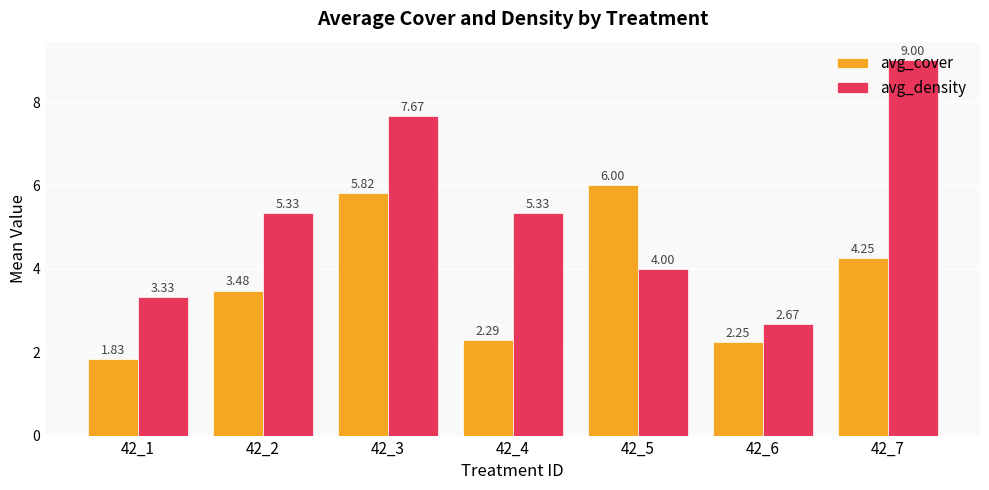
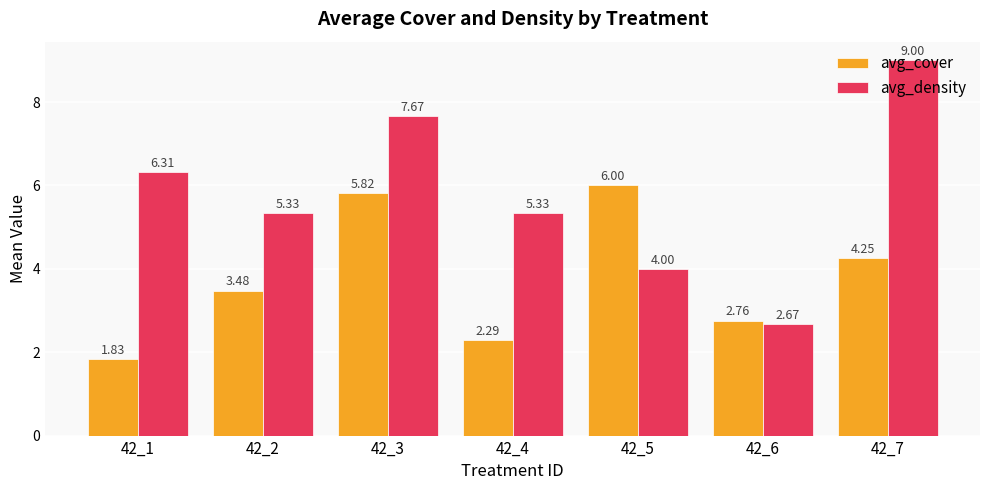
  {
    "avg_cover": {
      "42_1": 1.83,
      "42_2": 3.48,
      "42_3": 5.82,
      "42_4": 2.29,
      "42_5": 6.00,
-     "42_6": 2.25,
+     "42_6": 2.76,
      "42_7": 4.25
    },
    "avg_density": {
-     "42_1": 3.33,
+     "42_1": 6.31,
      "42_2": 5.33,
      "42_3": 7.67,
      "42_4": 5.33,
      "42_5": 4.00,
      "42_6": 2.67,
      "42_7": 9.00
    }
  }
